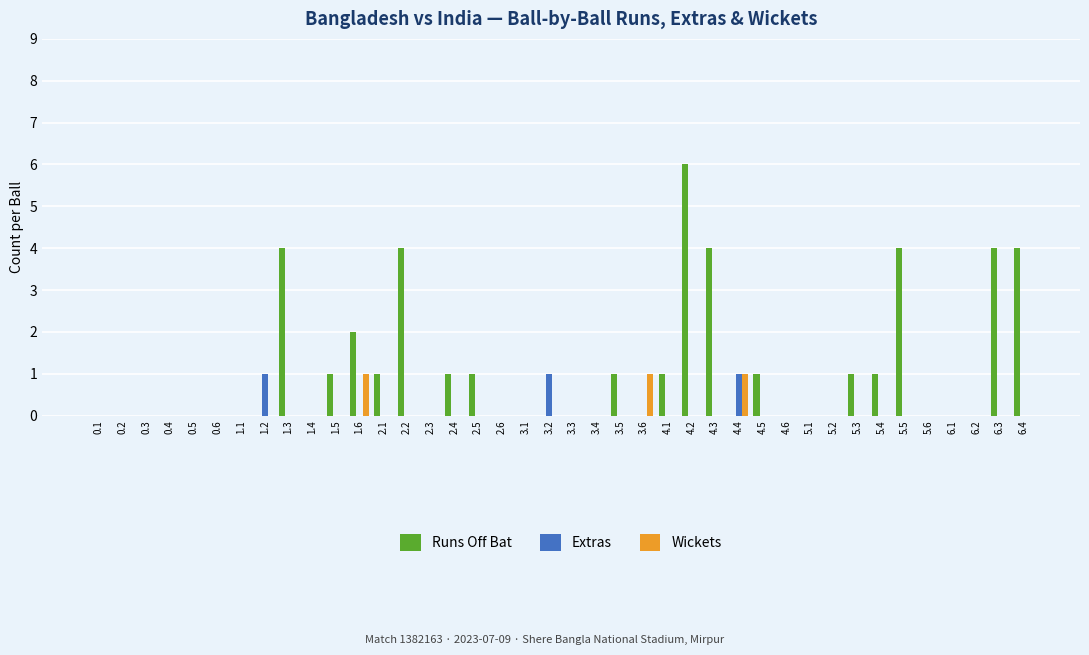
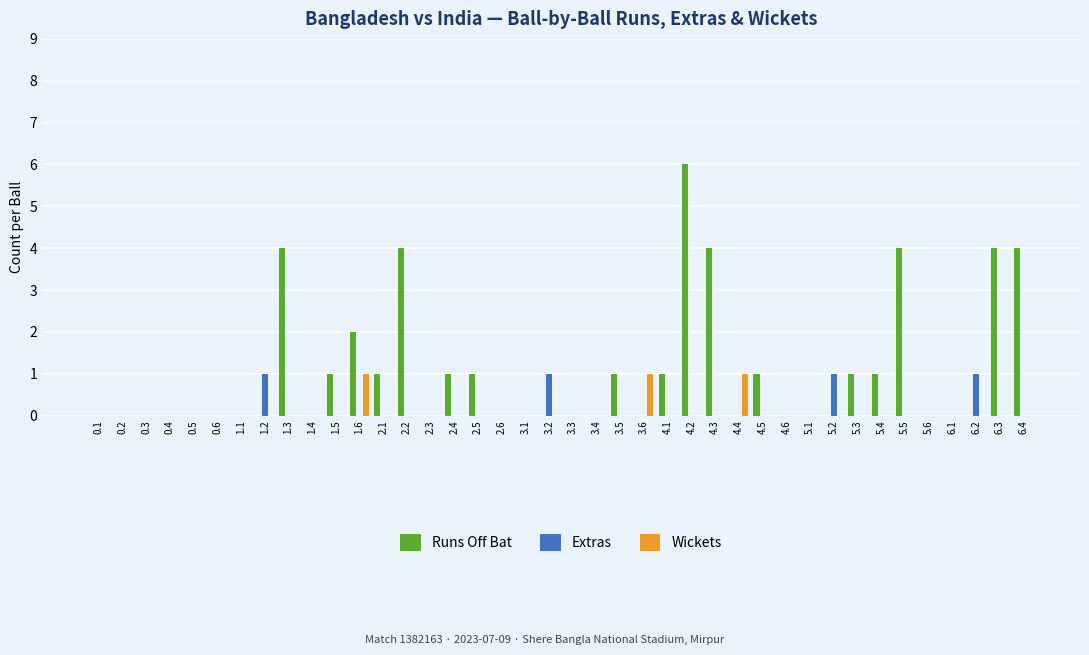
  {
    "Runs Off Bat": {
      "0.1": 0,
      "0.2": 0,
      "0.3": 0,
      "0.4": 0,
      "0.5": 0,
      "0.6": 0,
      "1.1": 0,
      "1.2": 0,
      "1.3": 4,
      "1.4": 0,
      "1.5": 1,
      "1.6": 2,
      "2.1": 1,
      "2.2": 4,
      "2.3": 0,
      "2.4": 1,
      "2.5": 1,
      "2.6": 0,
      "3.1": 0,
      "3.2": 0,
      "3.3": 0,
      "3.4": 0,
      "3.5": 1,
      "3.6": 0,
      "4.1": 1,
      "4.2": 6,
      "4.3": 4,
      "4.4": 0,
      "4.5": 1,
      "4.6": 0,
      "5.1": 0,
      "5.2": 0,
      "5.3": 1,
      "5.4": 1,
      "5.5": 4,
      "5.6": 0,
      "6.1": 0,
      "6.2": 0,
      "6.3": 4,
      "6.4": 4
    },
    "Extras": {
      "0.1": 0,
      "0.2": 0,
      "0.3": 0,
      "0.4": 0,
      "0.5": 0,
      "0.6": 0,
      "1.1": 0,
      "1.2": 1,
      "1.3": 0,
      "1.4": 0,
      "1.5": 0,
      "1.6": 0,
      "2.1": 0,
      "2.2": 0,
      "2.3": 0,
      "2.4": 0,
      "2.5": 0,
      "2.6": 0,
      "3.1": 0,
      "3.2": 1,
      "3.3": 0,
      "3.4": 0,
      "3.5": 0,
      "3.6": 0,
      "4.1": 0,
      "4.2": 0,
      "4.3": 0,
-     "4.4": 1,
+     "4.4": 0,
      "4.5": 0,
      "4.6": 0,
      "5.1": 0,
-     "5.2": 0,
+     "5.2": 1,
      "5.3": 0,
      "5.4": 0,
      "5.5": 0,
      "5.6": 0,
      "6.1": 0,
-     "6.2": 0,
+     "6.2": 1,
      "6.3": 0,
      "6.4": 0
    },
    "Wickets": {
      "0.1": 0,
      "0.2": 0,
      "0.3": 0,
      "0.4": 0,
      "0.5": 0,
      "0.6": 0,
      "1.1": 0,
      "1.2": 0,
      "1.3": 0,
      "1.4": 0,
      "1.5": 0,
      "1.6": 1,
      "2.1": 0,
      "2.2": 0,
      "2.3": 0,
      "2.4": 0,
      "2.5": 0,
      "2.6": 0,
      "3.1": 0,
      "3.2": 0,
      "3.3": 0,
      "3.4": 0,
      "3.5": 0,
      "3.6": 1,
      "4.1": 0,
      "4.2": 0,
      "4.3": 0,
      "4.4": 1,
      "4.5": 0,
      "4.6": 0,
      "5.1": 0,
      "5.2": 0,
      "5.3": 0,
      "5.4": 0,
      "5.5": 0,
      "5.6": 0,
      "6.1": 0,
      "6.2": 0,
      "6.3": 0,
      "6.4": 0
    }
  }
